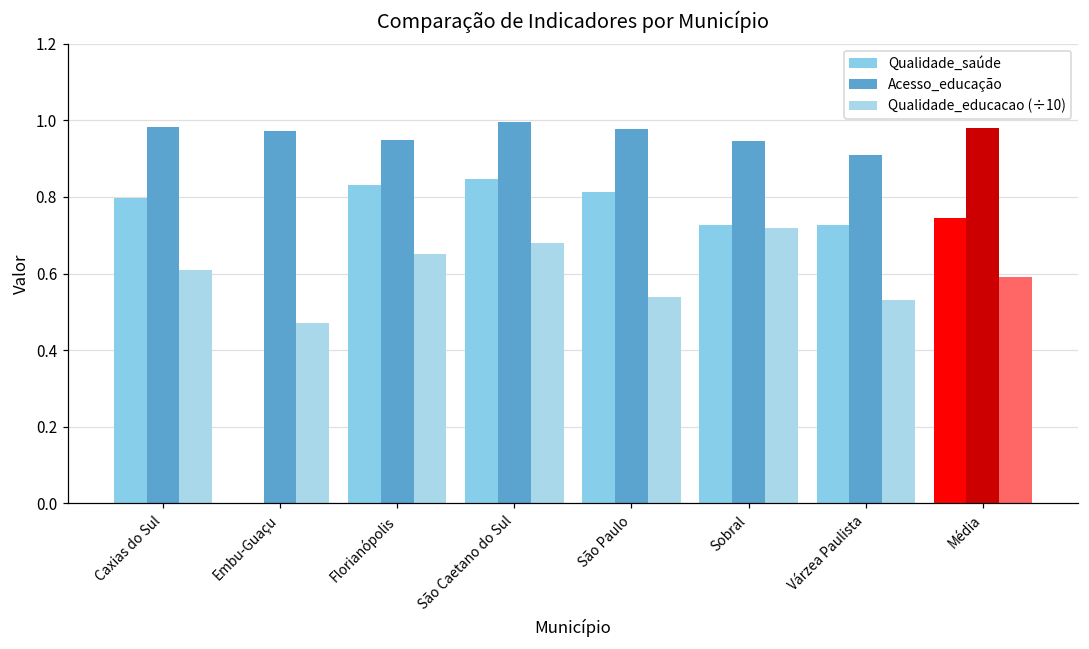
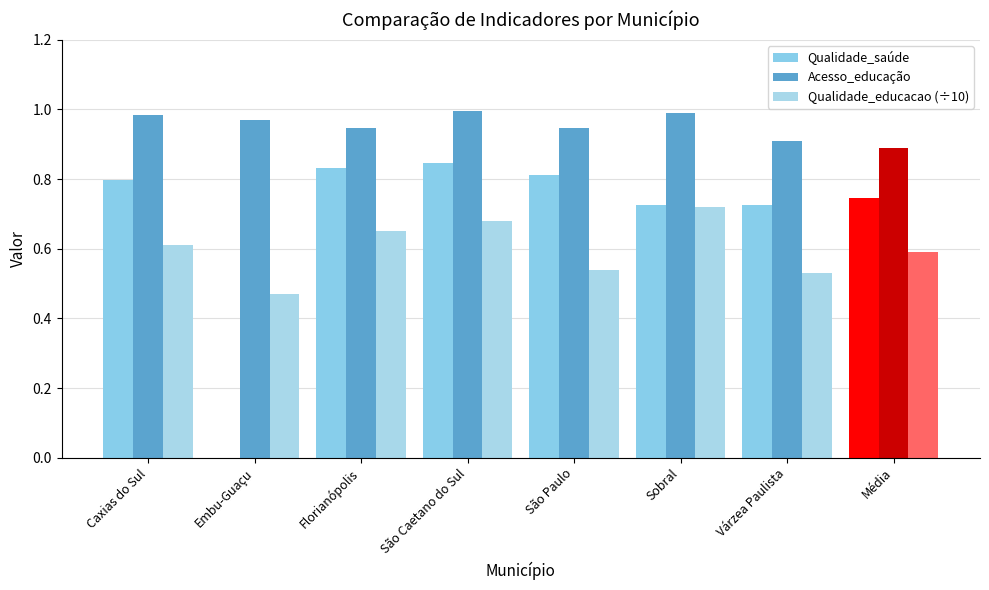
  {
    "Acesso_educação": {
      "Caxias do Sul": 0.98,
      "Embu-Guaçu": 0.97,
      "Florianópolis": 0.95,
      "São Caetano do Sul": 1.00,
-     "São Paulo": 0.98,
-     "Sobral": 0.95,
+     "São Paulo": 0.95,
+     "Sobral": 0.99,
      "Várzea Paulista": 0.91,
-     "Média": 0.98
+     "Média": 0.89
    }
  }
